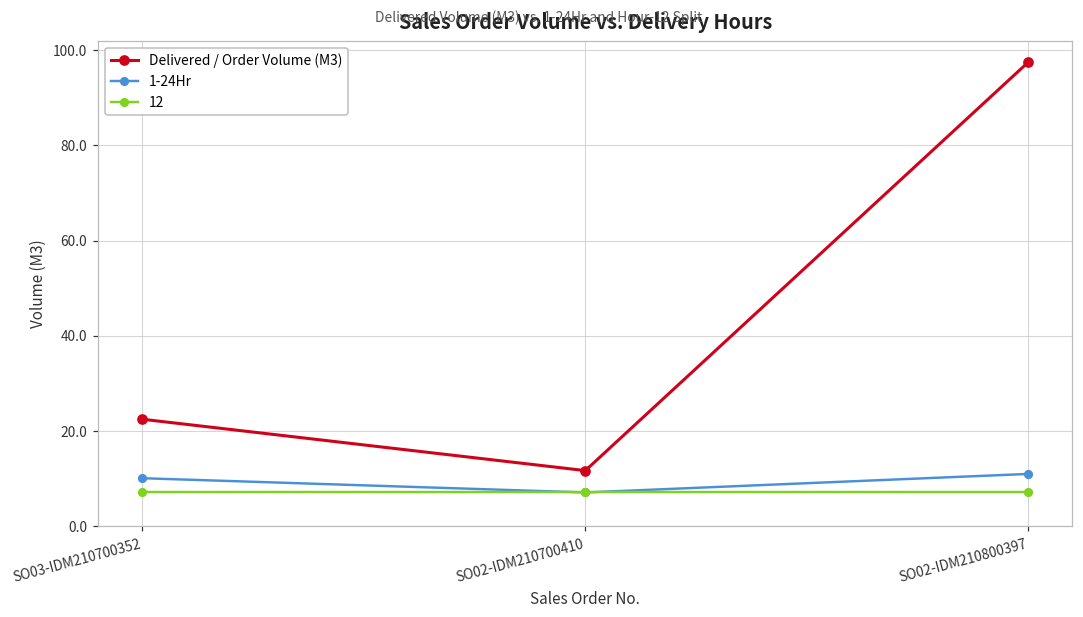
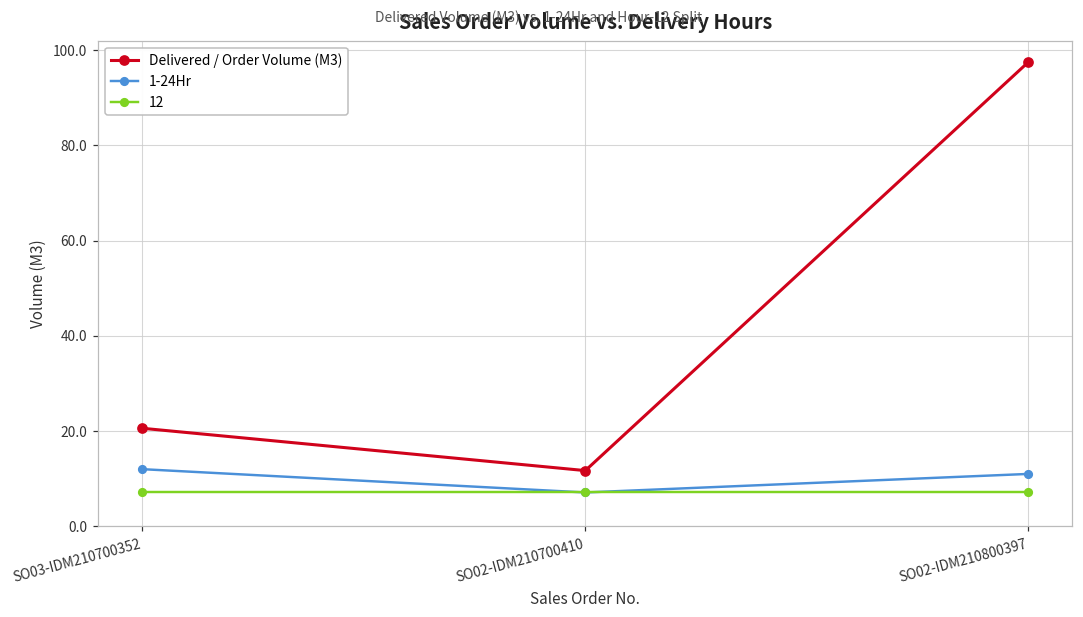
  {
    "Delivered / Order Volume (M3)": {
-     "SO03-IDM210700352": 22,
+     "SO03-IDM210700352": 21,
      "SO02-IDM210700410": 12,
      "SO02-IDM210800397": 98
    },
    "1-24Hr": {
-     "SO03-IDM210700352": 10,
+     "SO03-IDM210700352": 12,
      "SO02-IDM210800397": 11
    },
    "12": {
      "SO03-IDM210700352": 7,
      "SO02-IDM210800397": 7
    }
  }
